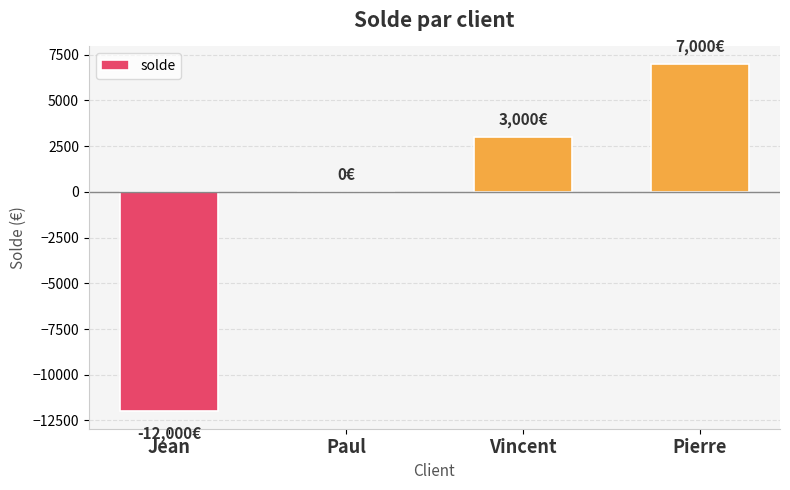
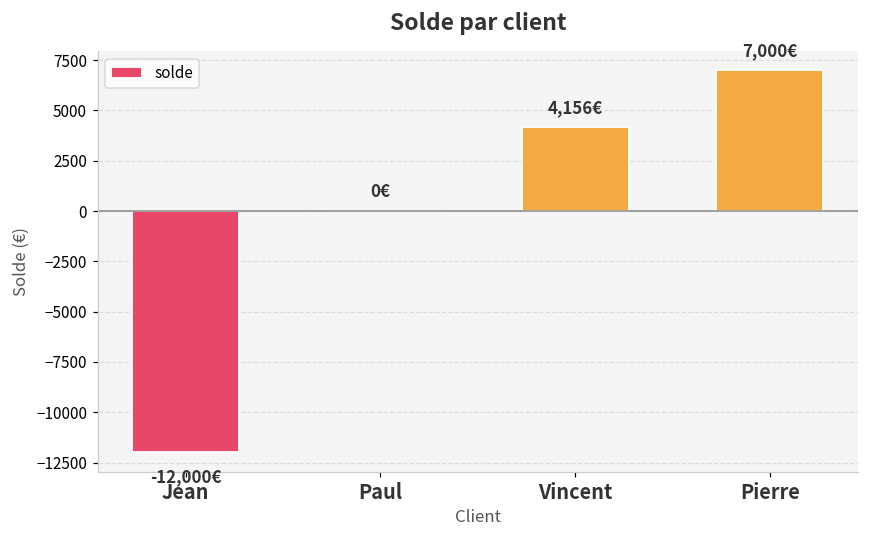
  {
    "Jean": "-12,000€",
    "Paul": "0€",
-   "Vincent": "3,000€",
+   "Vincent": "4,156€",
    "Pierre": "7,000€"
  }
